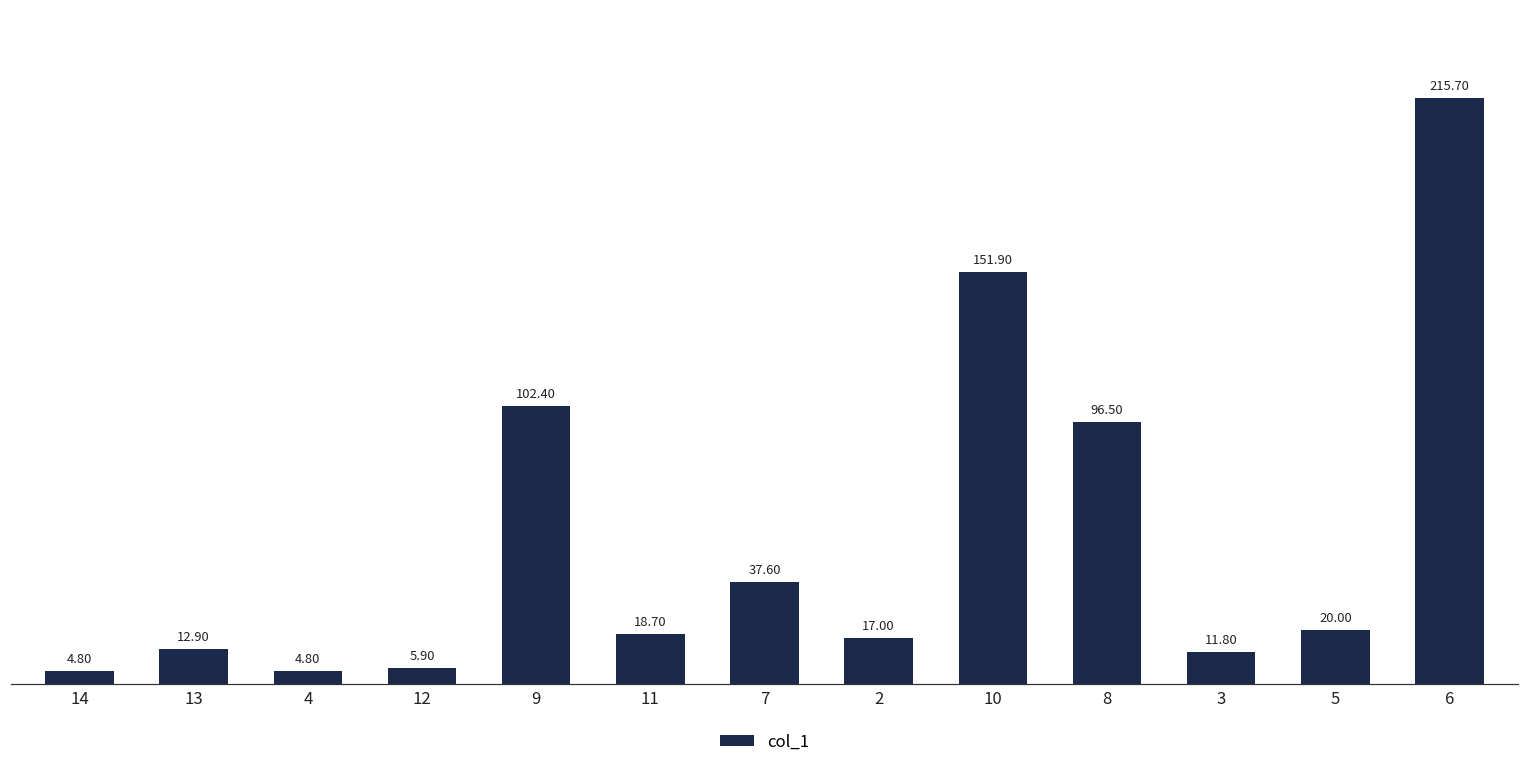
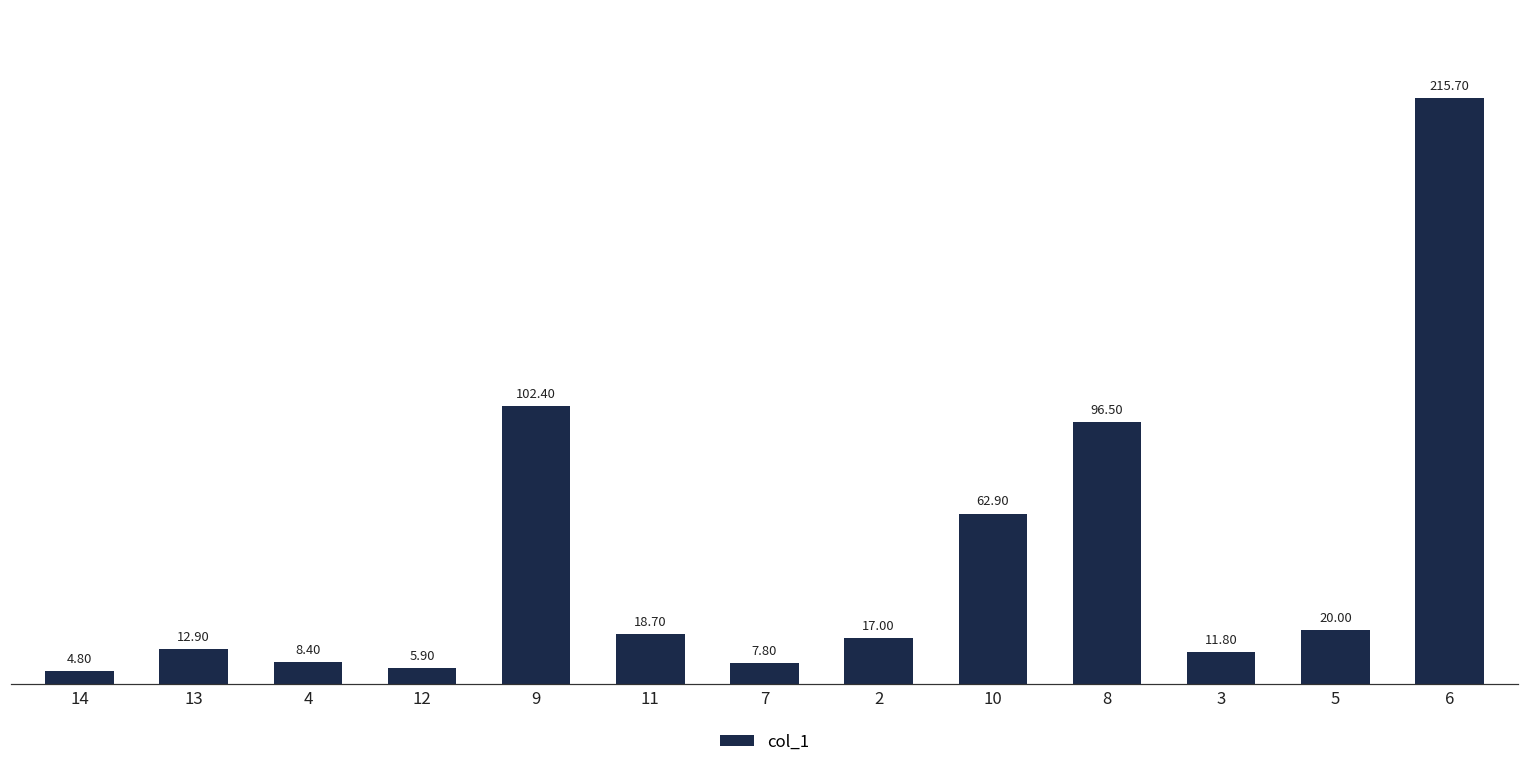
  {
    "14": 4.80,
    "13": 12.90,
-   "4": 4.80,
+   "4": 8.40,
    "12": 5.90,
    "9": 102.40,
    "11": 18.70,
-   "7": 37.60,
+   "7": 7.80,
    "2": 17.00,
-   "10": 151.90,
+   "10": 62.90,
    "8": 96.50,
    "3": 11.80,
    "5": 20.00,
    "6": 215.70
  }
